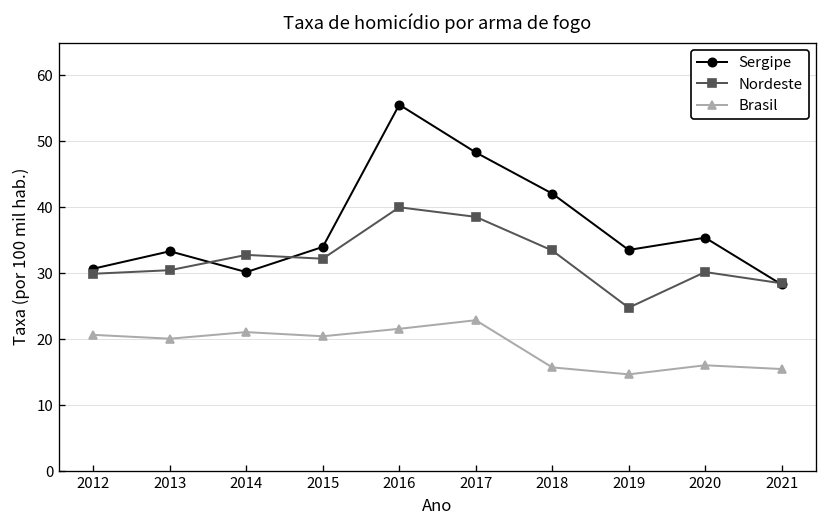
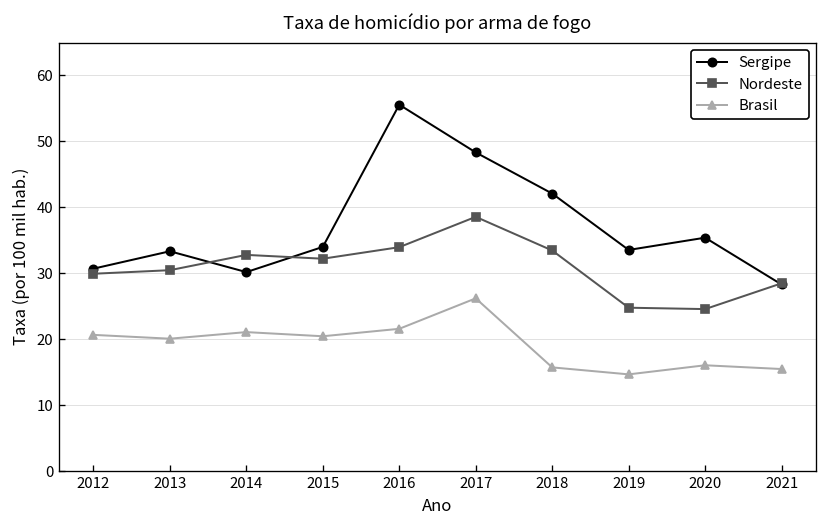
  {
    "Sergipe": {
      "2012": 31,
      "2013": 33,
      "2014": 30,
      "2015": 34,
      "2016": 56,
      "2017": 48,
      "2018": 42,
      "2019": 34,
      "2020": 35
    },
    "Nordeste": {
      "2012": 30,
      "2013": 30,
      "2014": 33,
      "2015": 32,
-     "2016": 40,
+     "2016": 34,
      "2017": 39,
      "2018": 33,
      "2019": 25,
-     "2020": 30
+     "2020": 25
    },
    "Brasil": {
      "2012": 21,
      "2013": 20,
      "2014": 21,
      "2015": 20,
      "2016": 22,
-     "2017": 23,
+     "2017": 26,
      "2018": 16,
      "2019": 15,
      "2020": 16,
      "2021": 15
    }
  }
